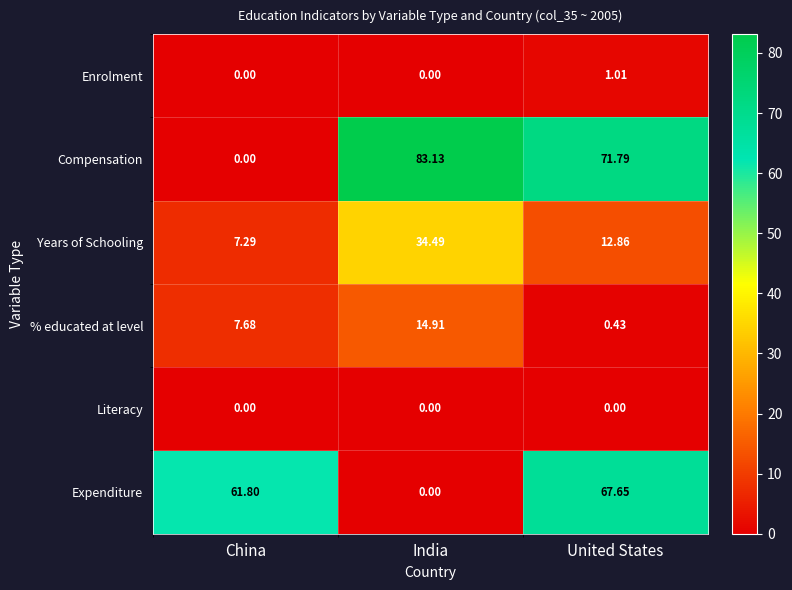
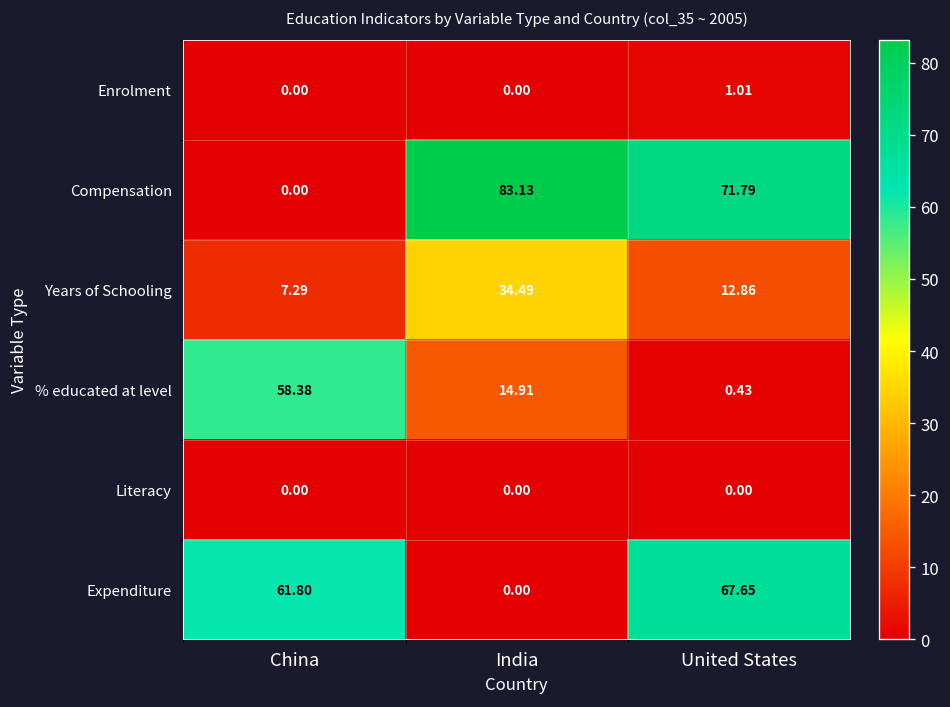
  {
    "Enrolment": {
      "China": 0.00,
      "India": 0.00,
      "United States": 1.01
    },
    "Compensation": {
      "China": 0.00,
      "India": 83.13,
      "United States": 71.79
    },
    "Years of Schooling": {
      "China": 7.29,
      "India": 34.49,
      "United States": 12.86
    },
    "% educated at level": {
-     "China": 7.68,
+     "China": 58.38,
      "India": 14.91,
      "United States": 0.43
    },
    "Literacy": {
      "China": 0.00,
      "India": 0.00,
      "United States": 0.00
    },
    "Expenditure": {
      "China": 61.80,
      "India": 0.00,
      "United States": 67.65
    }
  }
